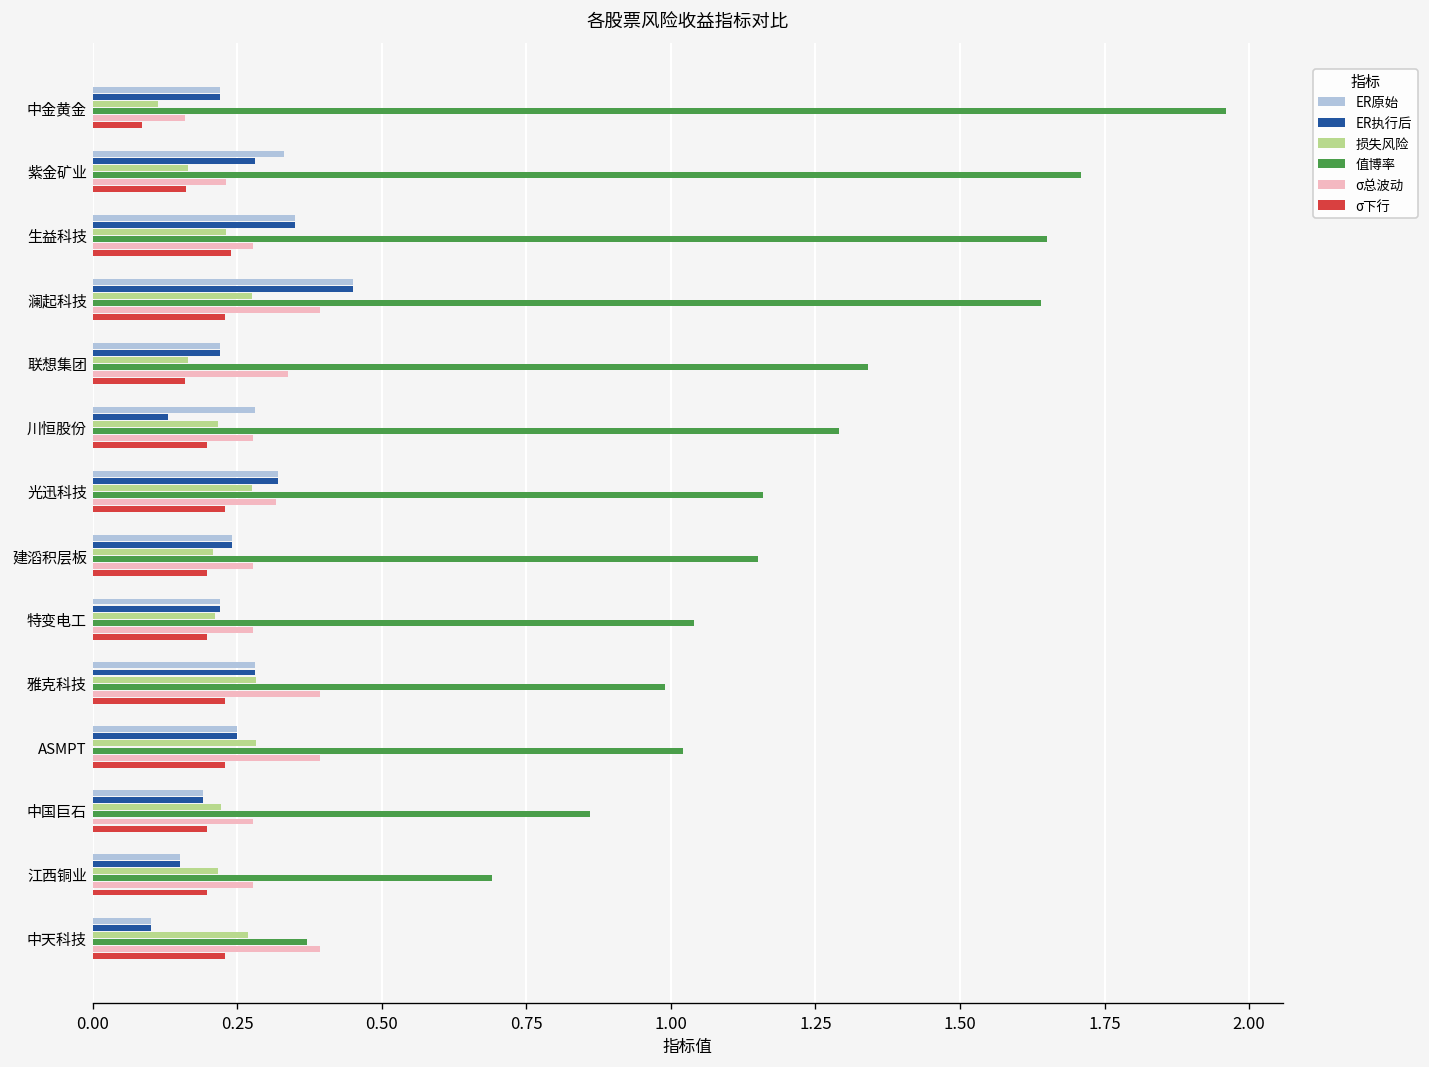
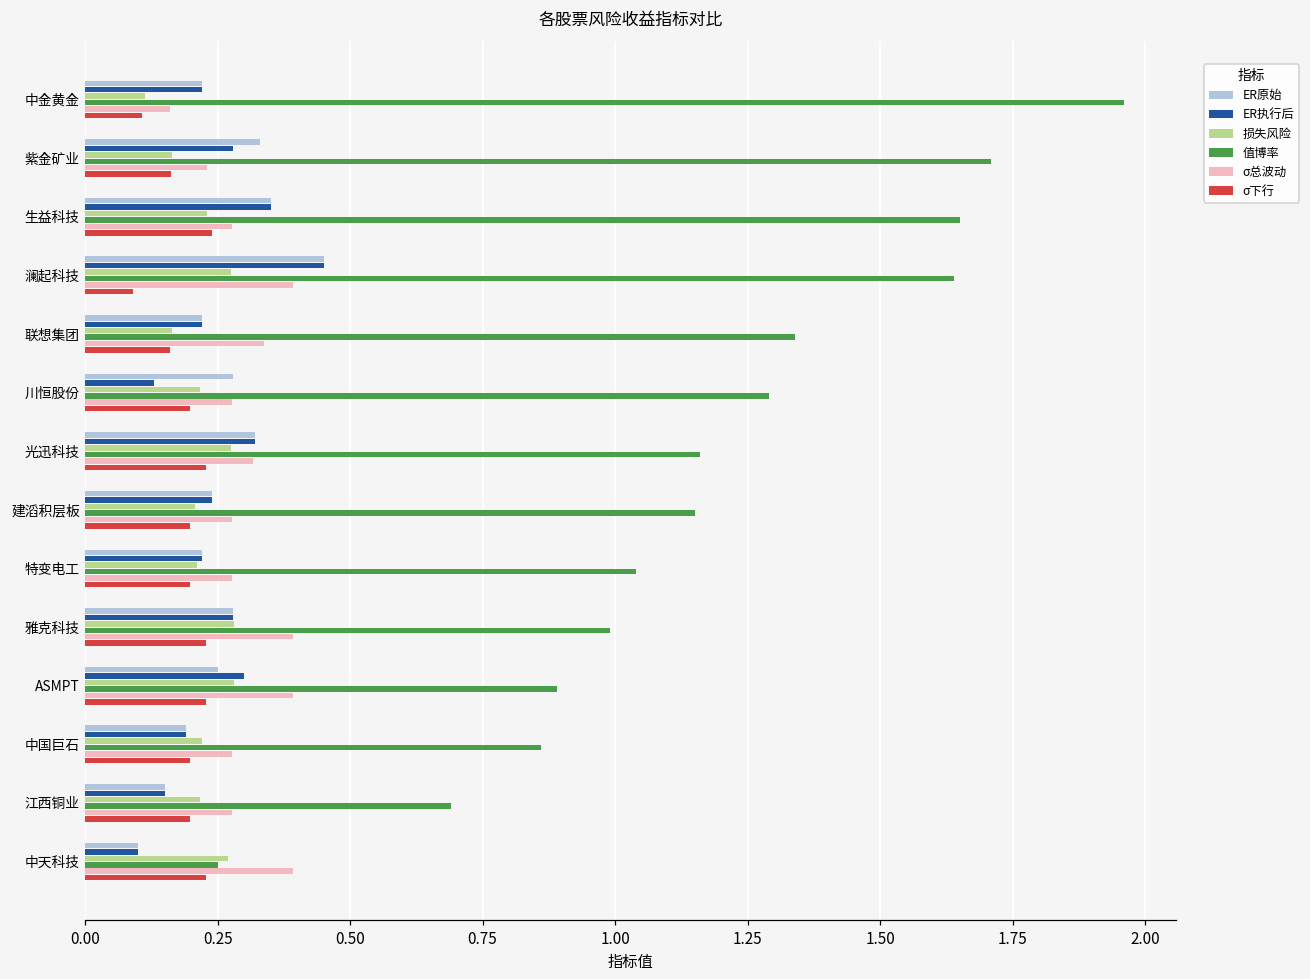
  {
    "ER原始": {
      "中金黄金": 0.22,
      "紫金矿业": 0.33,
      "生益科技": 0.35,
      "澜起科技": 0.45,
      "联想集团": 0.22,
      "川恒股份": 0.28,
      "光迅科技": 0.32,
      "建滔积层板": 0.24,
      "特变电工": 0.22,
      "雅克科技": 0.28,
      "ASMPT": 0.25,
      "中国巨石": 0.19,
      "江西铜业": 0.15,
      "中天科技": 0.10
    },
    "ER执行后": {
      "中金黄金": 0.22,
      "紫金矿业": 0.28,
      "生益科技": 0.35,
      "澜起科技": 0.45,
      "联想集团": 0.22,
      "川恒股份": 0.13,
      "光迅科技": 0.32,
      "建滔积层板": 0.24,
      "特变电工": 0.22,
      "雅克科技": 0.28,
-     "ASMPT": 0.25,
+     "ASMPT": 0.30,
      "中国巨石": 0.19,
      "江西铜业": 0.15,
      "中天科技": 0.10
    },
    "损失风险": {
      "中金黄金": 0.11,
      "紫金矿业": 0.16,
      "生益科技": 0.23,
      "澜起科技": 0.28,
      "联想集团": 0.16,
      "川恒股份": 0.22,
      "光迅科技": 0.28,
      "建滔积层板": 0.21,
      "特变电工": 0.21,
      "雅克科技": 0.28,
      "ASMPT": 0.28,
      "中国巨石": 0.22,
      "江西铜业": 0.22,
      "中天科技": 0.27
    },
    "值博率": {
      "中金黄金": 1.96,
      "紫金矿业": 1.71,
      "生益科技": 1.65,
      "澜起科技": 1.64,
      "联想集团": 1.34,
      "川恒股份": 1.29,
      "光迅科技": 1.16,
      "建滔积层板": 1.15,
      "特变电工": 1.04,
      "雅克科技": 0.99,
-     "ASMPT": 1.02,
+     "ASMPT": 0.89,
      "中国巨石": 0.86,
      "江西铜业": 0.69,
-     "中天科技": 0.37
+     "中天科技": 0.25
    },
    "σ总波动": {
      "中金黄金": 0.16,
      "紫金矿业": 0.23,
      "生益科技": 0.28,
      "澜起科技": 0.39,
      "联想集团": 0.34,
      "川恒股份": 0.28,
      "光迅科技": 0.32,
      "建滔积层板": 0.28,
      "特变电工": 0.28,
      "雅克科技": 0.39,
      "ASMPT": 0.39,
      "中国巨石": 0.28,
      "江西铜业": 0.28,
      "中天科技": 0.39
    },
    "σ下行": {
-     "中金黄金": 0.09,
+     "中金黄金": 0.11,
      "紫金矿业": 0.16,
      "生益科技": 0.24,
-     "澜起科技": 0.23,
+     "澜起科技": 0.09,
      "联想集团": 0.16,
      "川恒股份": 0.20,
      "光迅科技": 0.23,
      "建滔积层板": 0.20,
      "特变电工": 0.20,
      "雅克科技": 0.23,
      "ASMPT": 0.23,
      "中国巨石": 0.20,
      "江西铜业": 0.20,
      "中天科技": 0.23
    }
  }
